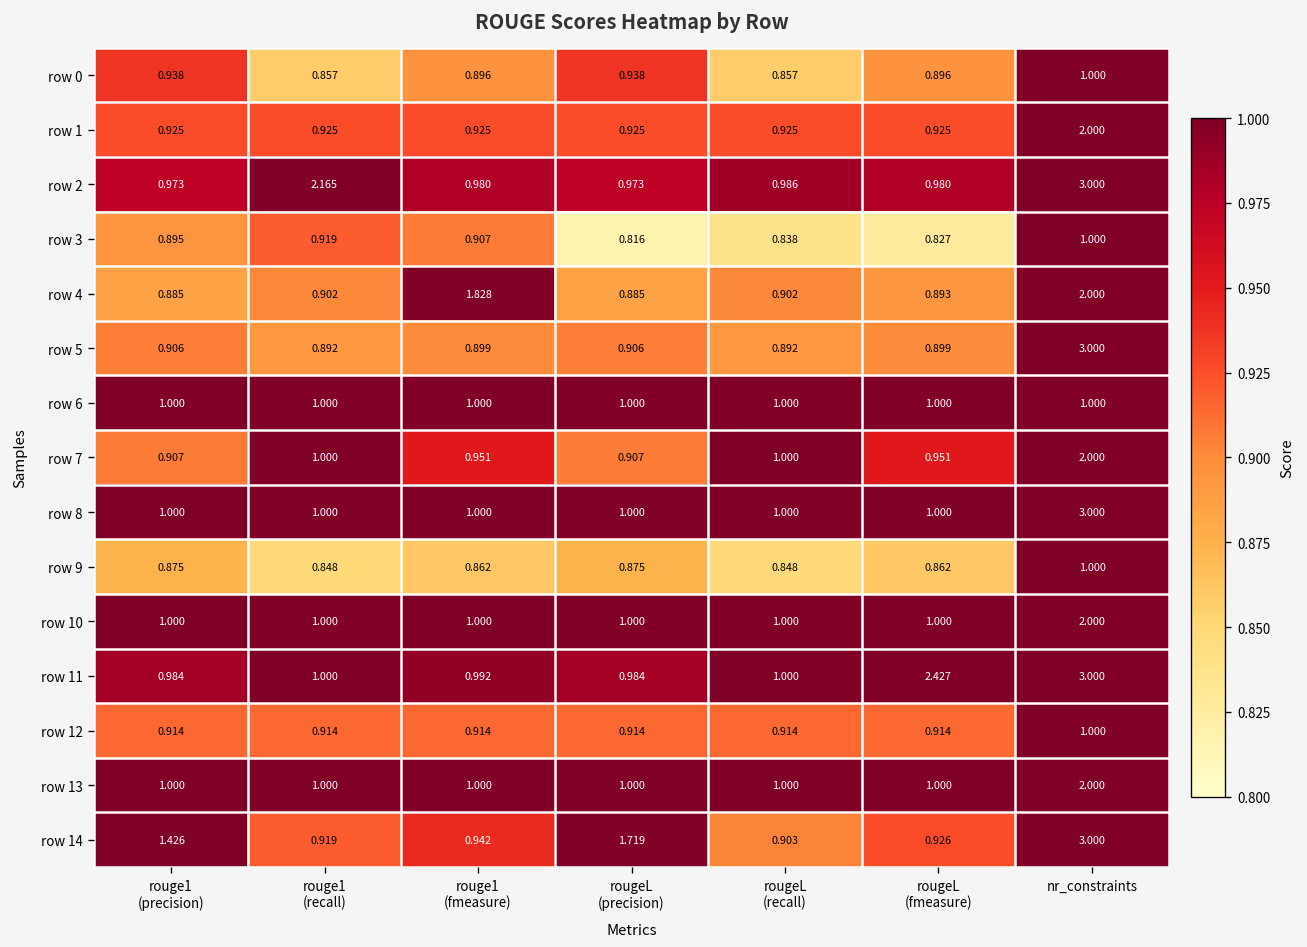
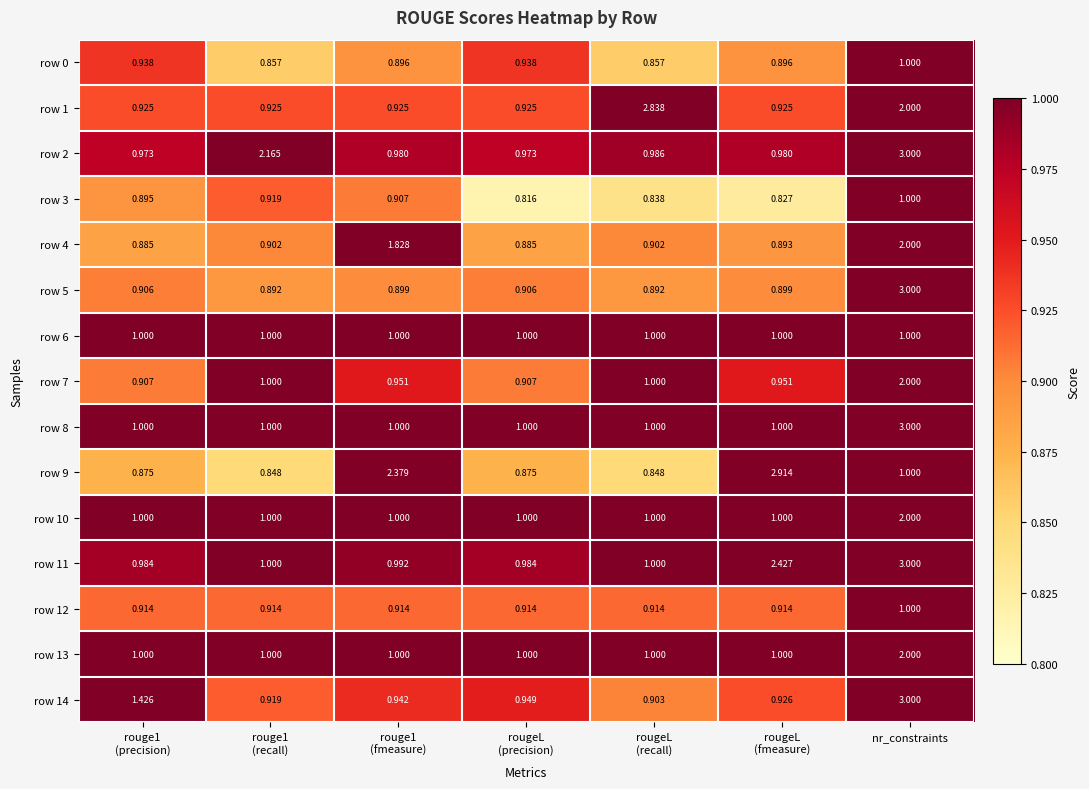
  {
    "row 0": {
      "rouge1 (precision)": 0.938,
      "rouge1 (recall)": 0.857,
      "rouge1 (fmeasure)": 0.896,
      "rougeL (precision)": 0.938,
      "rougeL (recall)": 0.857,
      "rougeL (fmeasure)": 0.896,
      "nr_constraints": 1.000
    },
    "row 1": {
      "rouge1 (precision)": 0.925,
      "rouge1 (recall)": 0.925,
      "rouge1 (fmeasure)": 0.925,
      "rougeL (precision)": 0.925,
-     "rougeL (recall)": 0.925,
+     "rougeL (recall)": 2.838,
      "rougeL (fmeasure)": 0.925,
      "nr_constraints": 2.000
    },
    "row 2": {
      "rouge1 (precision)": 0.973,
      "rouge1 (recall)": 2.165,
      "rouge1 (fmeasure)": 0.980,
      "rougeL (precision)": 0.973,
      "rougeL (recall)": 0.986,
      "rougeL (fmeasure)": 0.980,
      "nr_constraints": 3.000
    },
    "row 3": {
      "rouge1 (precision)": 0.895,
      "rouge1 (recall)": 0.919,
      "rouge1 (fmeasure)": 0.907,
      "rougeL (precision)": 0.816,
      "rougeL (recall)": 0.838,
      "rougeL (fmeasure)": 0.827,
      "nr_constraints": 1.000
    },
    "row 4": {
      "rouge1 (precision)": 0.885,
      "rouge1 (recall)": 0.902,
      "rouge1 (fmeasure)": 1.828,
      "rougeL (precision)": 0.885,
      "rougeL (recall)": 0.902,
      "rougeL (fmeasure)": 0.893,
      "nr_constraints": 2.000
    },
    "row 5": {
      "rouge1 (precision)": 0.906,
      "rouge1 (recall)": 0.892,
      "rouge1 (fmeasure)": 0.899,
      "rougeL (precision)": 0.906,
      "rougeL (recall)": 0.892,
      "rougeL (fmeasure)": 0.899,
      "nr_constraints": 3.000
    },
    "row 6": {
      "rouge1 (precision)": 1.000,
      "rouge1 (recall)": 1.000,
      "rouge1 (fmeasure)": 1.000,
      "rougeL (precision)": 1.000,
      "rougeL (recall)": 1.000,
      "rougeL (fmeasure)": 1.000,
      "nr_constraints": 1.000
    },
    "row 7": {
      "rouge1 (precision)": 0.907,
      "rouge1 (recall)": 1.000,
      "rouge1 (fmeasure)": 0.951,
      "rougeL (precision)": 0.907,
      "rougeL (recall)": 1.000,
      "rougeL (fmeasure)": 0.951,
      "nr_constraints": 2.000
    },
    "row 8": {
      "rouge1 (precision)": 1.000,
      "rouge1 (recall)": 1.000,
      "rouge1 (fmeasure)": 1.000,
      "rougeL (precision)": 1.000,
      "rougeL (recall)": 1.000,
      "rougeL (fmeasure)": 1.000,
      "nr_constraints": 3.000
    },
    "row 9": {
      "rouge1 (precision)": 0.875,
      "rouge1 (recall)": 0.848,
-     "rouge1 (fmeasure)": 0.862,
+     "rouge1 (fmeasure)": 2.379,
      "rougeL (precision)": 0.875,
      "rougeL (recall)": 0.848,
-     "rougeL (fmeasure)": 0.862,
+     "rougeL (fmeasure)": 2.914,
      "nr_constraints": 1.000
    },
    "row 10": {
      "rouge1 (precision)": 1.000,
      "rouge1 (recall)": 1.000,
      "rouge1 (fmeasure)": 1.000,
      "rougeL (precision)": 1.000,
      "rougeL (recall)": 1.000,
      "rougeL (fmeasure)": 1.000,
      "nr_constraints": 2.000
    },
    "row 11": {
      "rouge1 (precision)": 0.984,
      "rouge1 (recall)": 1.000,
      "rouge1 (fmeasure)": 0.992,
      "rougeL (precision)": 0.984,
      "rougeL (recall)": 1.000,
      "rougeL (fmeasure)": 2.427,
      "nr_constraints": 3.000
    },
    "row 12": {
      "rouge1 (precision)": 0.914,
      "rouge1 (recall)": 0.914,
      "rouge1 (fmeasure)": 0.914,
      "rougeL (precision)": 0.914,
      "rougeL (recall)": 0.914,
      "rougeL (fmeasure)": 0.914,
      "nr_constraints": 1.000
    },
    "row 13": {
      "rouge1 (precision)": 1.000,
      "rouge1 (recall)": 1.000,
      "rouge1 (fmeasure)": 1.000,
      "rougeL (precision)": 1.000,
      "rougeL (recall)": 1.000,
      "rougeL (fmeasure)": 1.000,
      "nr_constraints": 2.000
    },
    "row 14": {
      "rouge1 (precision)": 1.426,
      "rouge1 (recall)": 0.919,
      "rouge1 (fmeasure)": 0.942,
-     "rougeL (precision)": 1.719,
+     "rougeL (precision)": 0.949,
      "rougeL (recall)": 0.903,
      "rougeL (fmeasure)": 0.926,
      "nr_constraints": 3.000
    }
  }
